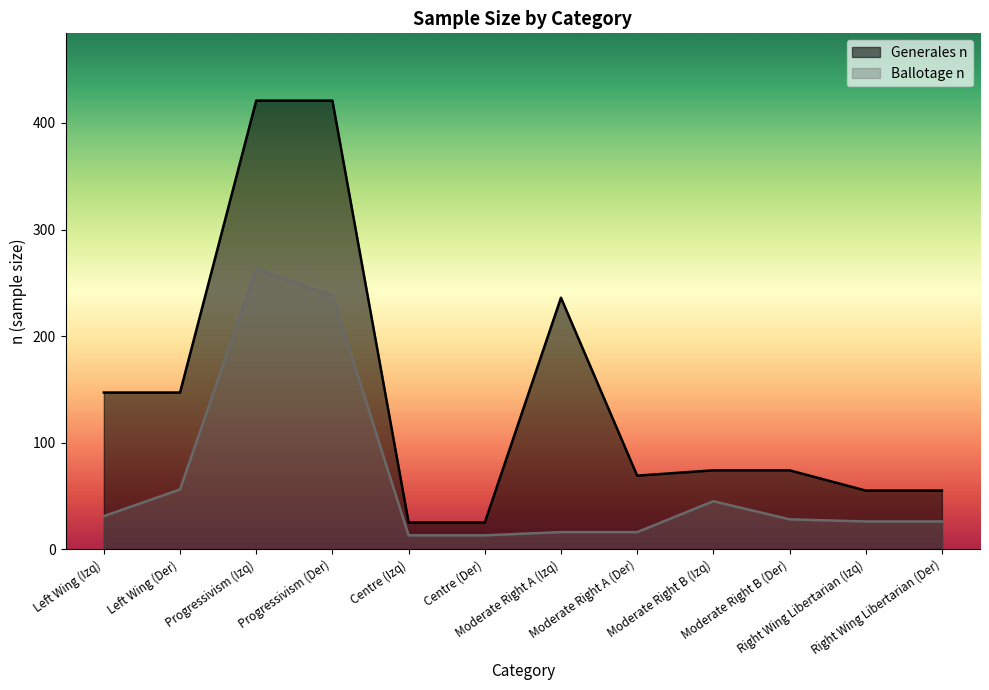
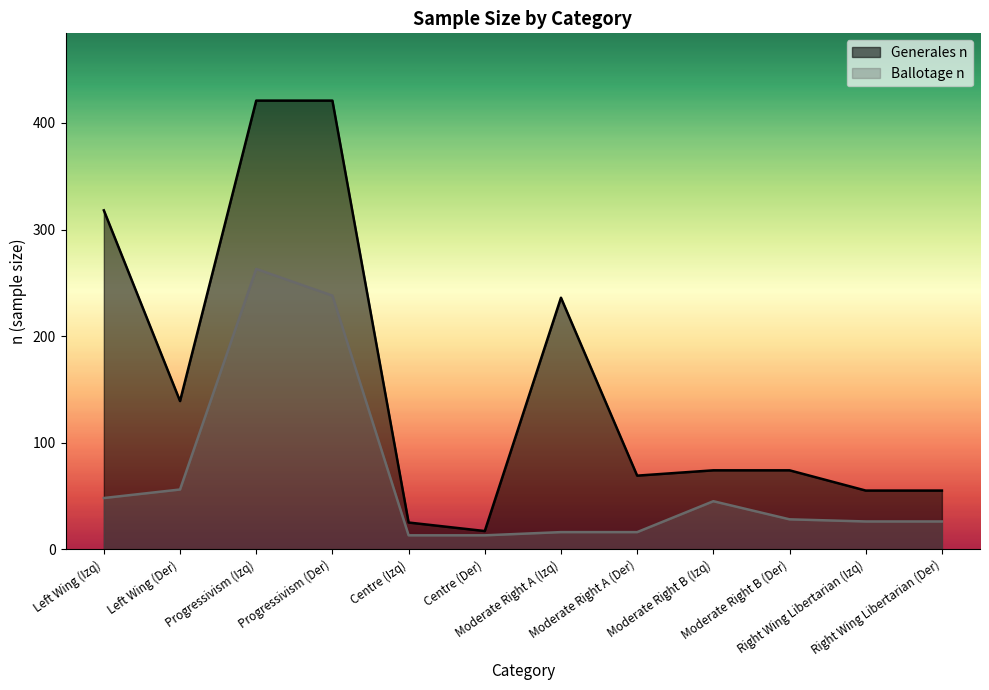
  {
    "Generales n": {
-     "Left Wing (Izq)": 147,
-     "Left Wing (Der)": 147,
+     "Left Wing (Izq)": 318,
+     "Left Wing (Der)": 139,
      "Progressivism (Izq)": 421,
      "Progressivism (Der)": 421,
      "Centre (Izq)": 25,
-     "Centre (Der)": 25,
+     "Centre (Der)": 17,
      "Moderate Right A (Izq)": 236,
      "Moderate Right A (Der)": 69,
      "Moderate Right B (Izq)": 74,
      "Moderate Right B (Der)": 74,
      "Right Wing Libertarian (Izq)": 55,
      "Right Wing Libertarian (Der)": 55
    },
    "Ballotage n": {
-     "Left Wing (Izq)": 31,
+     "Left Wing (Izq)": 48,
      "Left Wing (Der)": 56,
      "Progressivism (Izq)": 263,
      "Progressivism (Der)": 238,
      "Centre (Izq)": 13,
      "Centre (Der)": 13,
      "Moderate Right A (Izq)": 16,
      "Moderate Right A (Der)": 16,
      "Moderate Right B (Izq)": 45,
      "Moderate Right B (Der)": 28,
      "Right Wing Libertarian (Izq)": 26,
      "Right Wing Libertarian (Der)": 26
    }
  }
